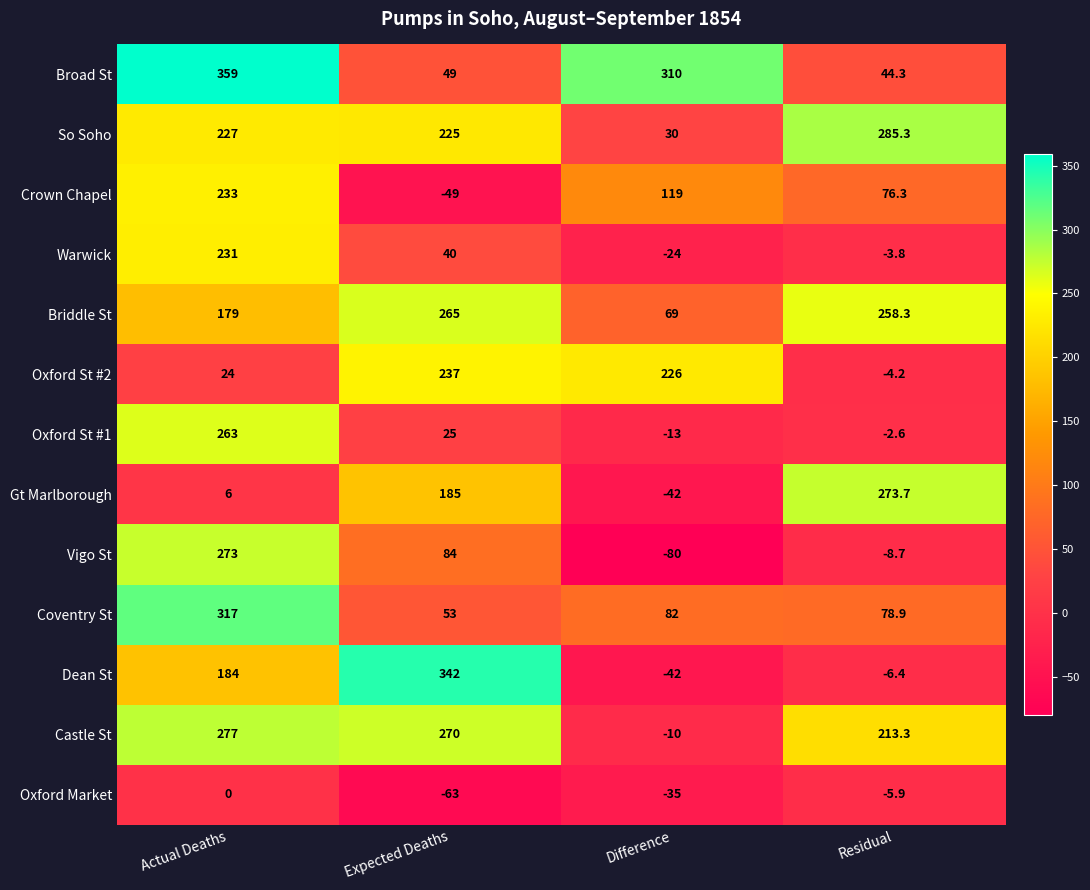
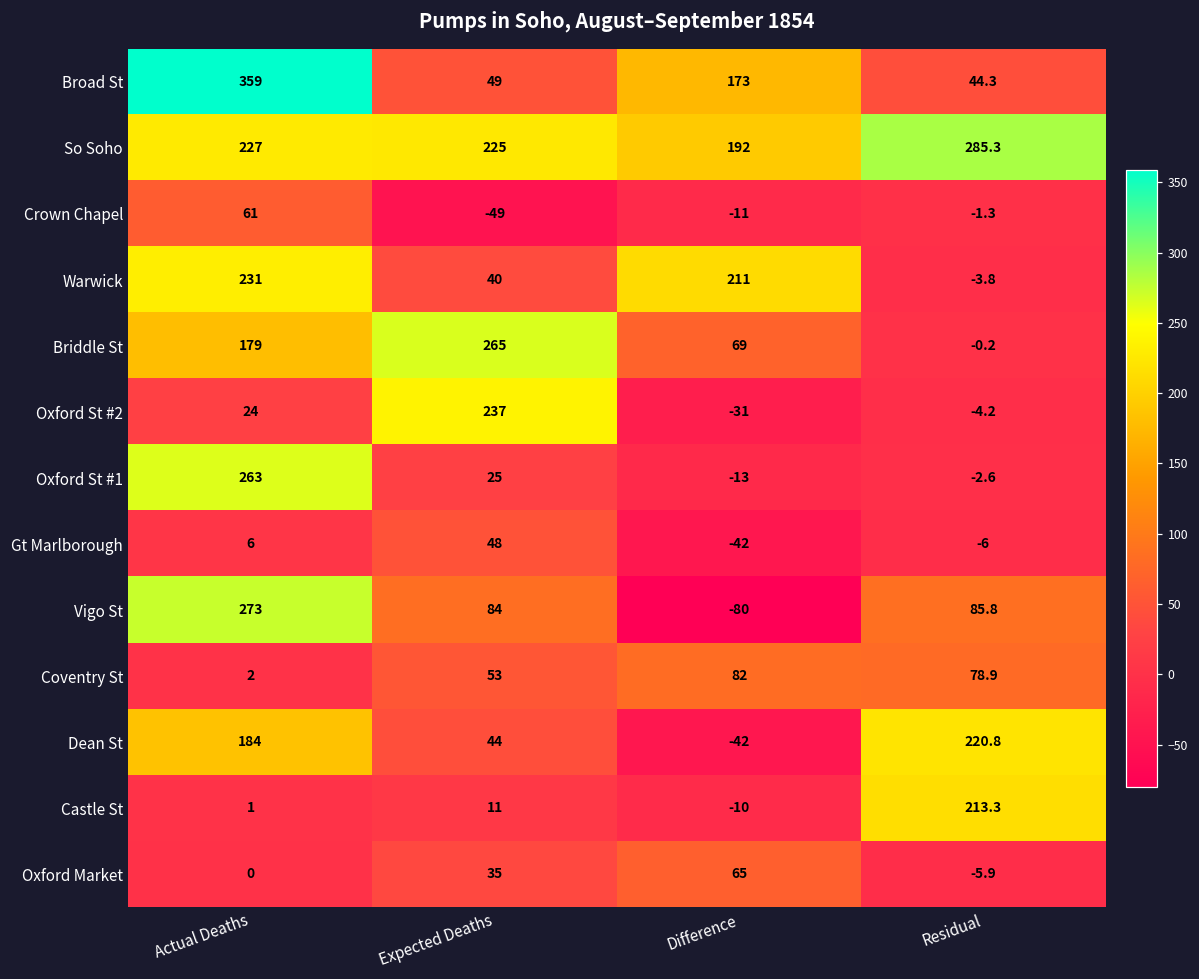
  {
    "Broad St": {
      "Actual Deaths": 359,
      "Expected Deaths": 49,
-     "Difference": 310,
+     "Difference": 173,
      "Residual": 44.3
    },
    "So Soho": {
      "Actual Deaths": 227,
      "Expected Deaths": 225,
-     "Difference": 30,
+     "Difference": 192,
      "Residual": 285.3
    },
    "Crown Chapel": {
-     "Actual Deaths": 233,
+     "Actual Deaths": 61,
      "Expected Deaths": -49,
-     "Difference": 119,
-     "Residual": 76.3
+     "Difference": -11,
+     "Residual": -1.3
    },
    "Warwick": {
      "Actual Deaths": 231,
      "Expected Deaths": 40,
-     "Difference": -24,
+     "Difference": 211,
      "Residual": -3.8
    },
    "Briddle St": {
      "Actual Deaths": 179,
      "Expected Deaths": 265,
      "Difference": 69,
-     "Residual": 258.3
+     "Residual": -0.2
    },
    "Oxford St #2": {
      "Actual Deaths": 24,
      "Expected Deaths": 237,
-     "Difference": 226,
+     "Difference": -31,
      "Residual": -4.2
    },
    "Oxford St #1": {
      "Actual Deaths": 263,
      "Expected Deaths": 25,
      "Difference": -13,
      "Residual": -2.6
    },
    "Gt Marlborough": {
      "Actual Deaths": 6,
-     "Expected Deaths": 185,
+     "Expected Deaths": 48,
      "Difference": -42,
-     "Residual": 273.7
+     "Residual": -6
    },
    "Vigo St": {
      "Actual Deaths": 273,
      "Expected Deaths": 84,
      "Difference": -80,
-     "Residual": -8.7
+     "Residual": 85.8
    },
    "Coventry St": {
-     "Actual Deaths": 317,
+     "Actual Deaths": 2,
      "Expected Deaths": 53,
      "Difference": 82,
      "Residual": 78.9
    },
    "Dean St": {
      "Actual Deaths": 184,
-     "Expected Deaths": 342,
+     "Expected Deaths": 44,
      "Difference": -42,
-     "Residual": -6.4
+     "Residual": 220.8
    },
    "Castle St": {
-     "Actual Deaths": 277,
-     "Expected Deaths": 270,
+     "Actual Deaths": 1,
+     "Expected Deaths": 11,
      "Difference": -10,
      "Residual": 213.3
    },
    "Oxford Market": {
      "Actual Deaths": 0,
-     "Expected Deaths": -63,
-     "Difference": -35,
+     "Expected Deaths": 35,
+     "Difference": 65,
      "Residual": -5.9
    }
  }
